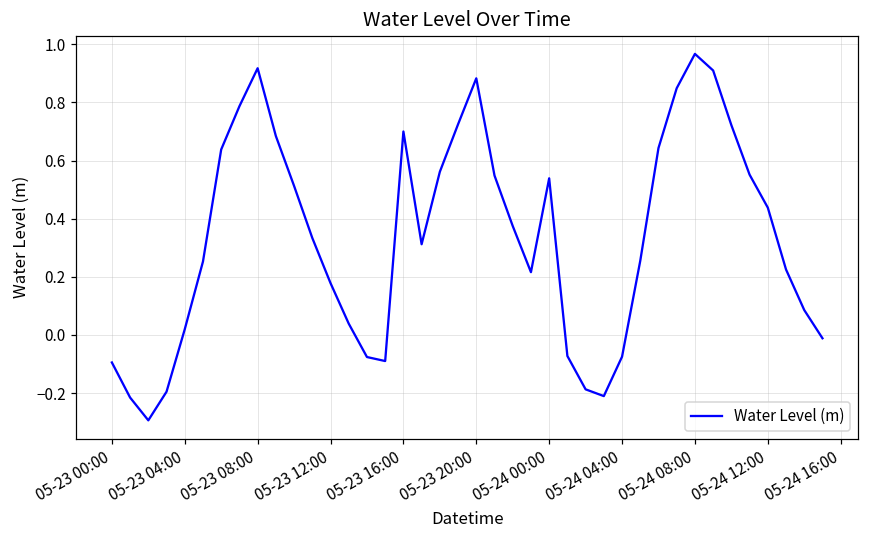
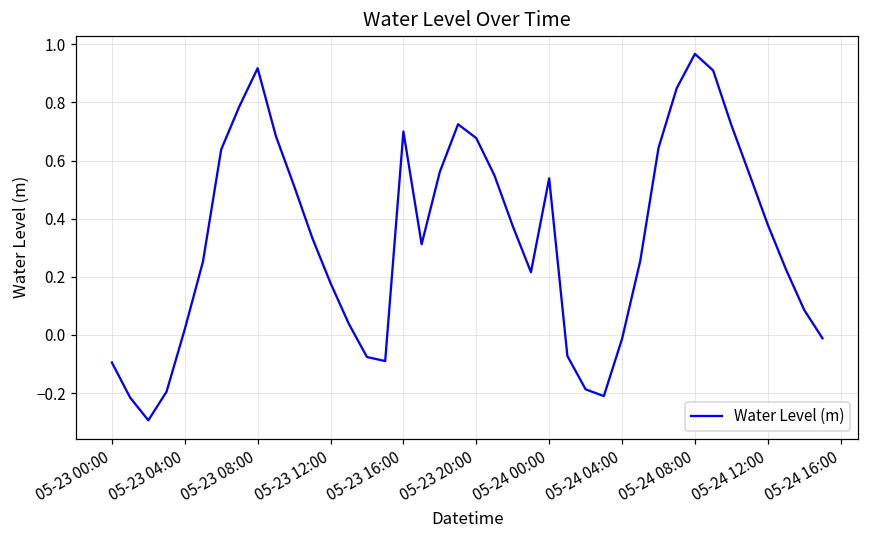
  {
    "05-23 00:00": -0.09,
    "05-23 04:00": 0.02,
    "05-23 08:00": 0.92,
    "05-23 12:00": 0.18,
    "05-23 16:00": 0.70,
-   "05-23 20:00": 0.88,
+   "05-23 20:00": 0.68,
    "05-24 00:00": 0.54,
-   "05-24 04:00": -0.08,
+   "05-24 04:00": -0.01,
    "05-24 08:00": 0.97,
-   "05-24 12:00": 0.44
+   "05-24 12:00": 0.38
  }
